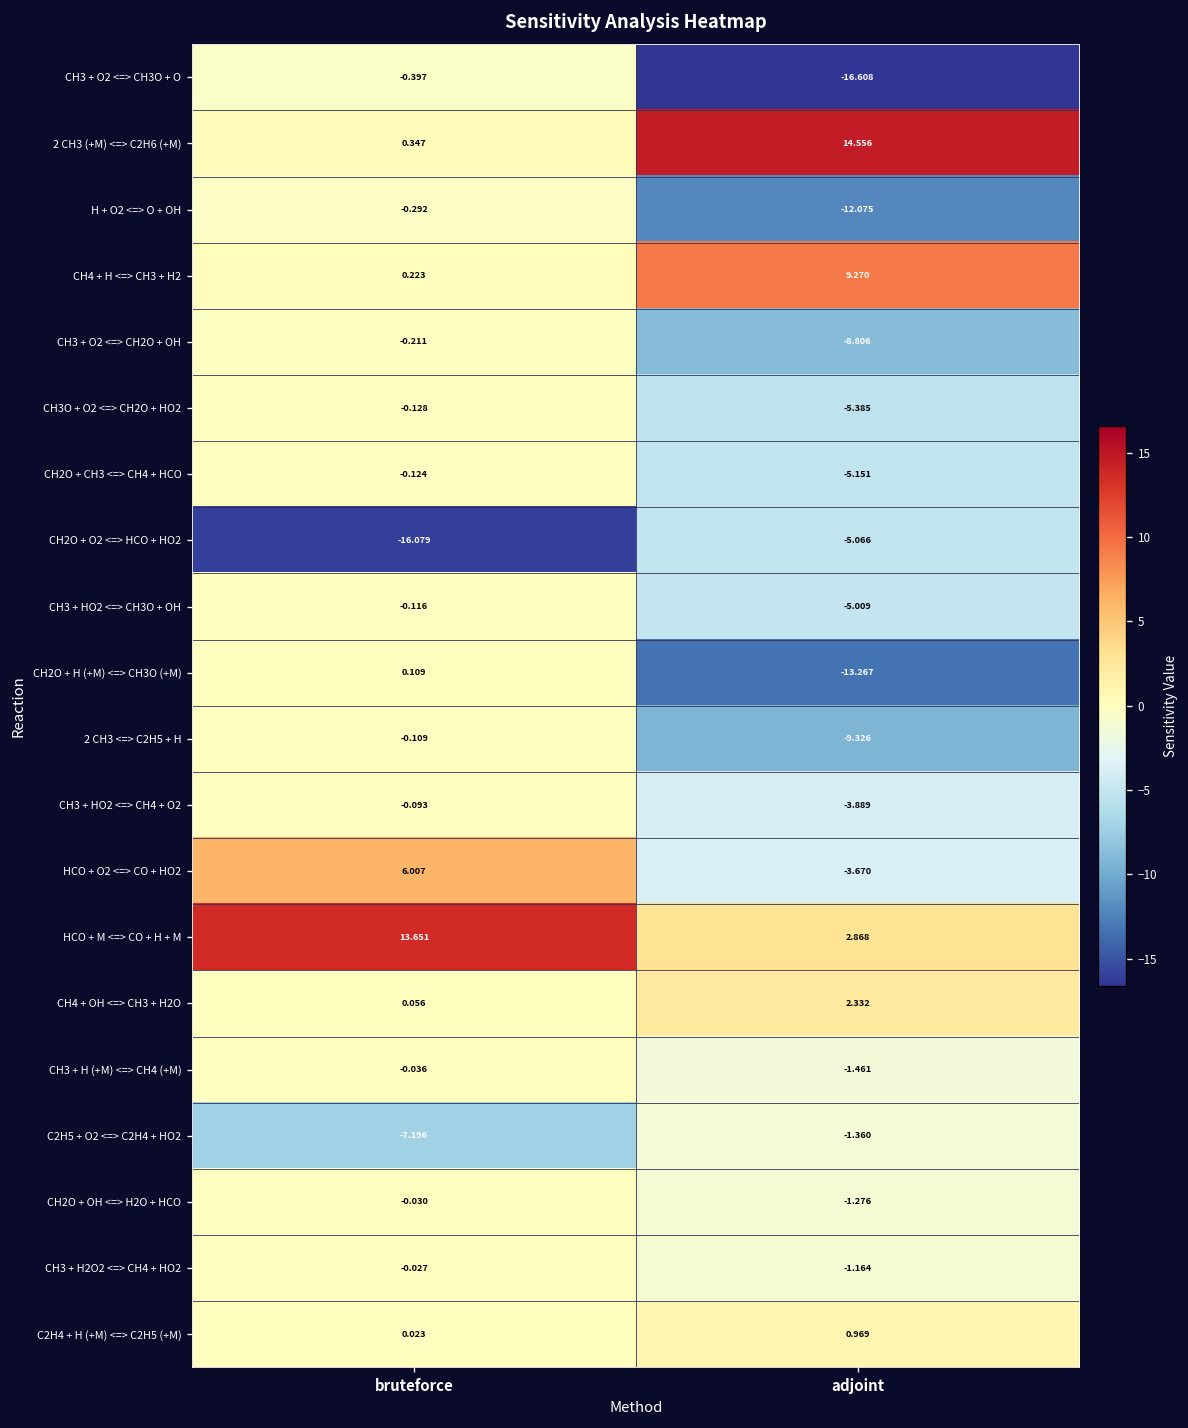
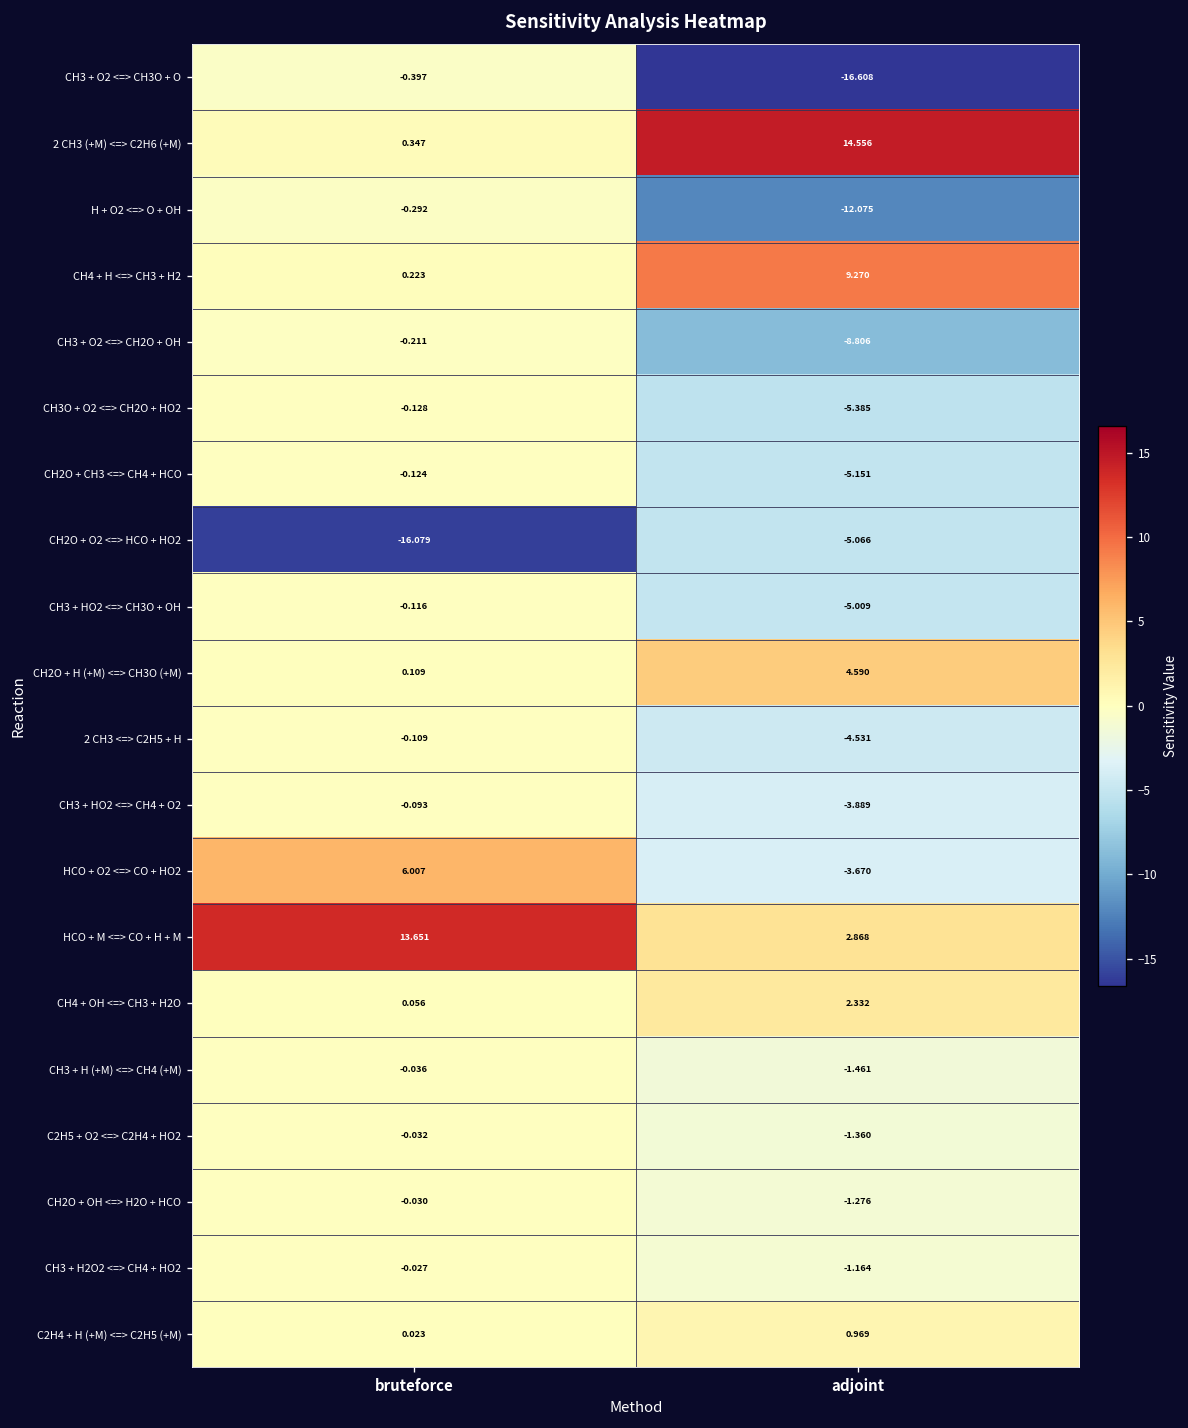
  {
    "CH3 + O2 <=> CH3O + O": {
      "bruteforce": -0.397,
      "adjoint": -16.608
    },
    "2 CH3 (+M) <=> C2H6 (+M)": {
      "bruteforce": 0.347,
      "adjoint": 14.556
    },
    "H + O2 <=> O + OH": {
      "bruteforce": -0.292,
      "adjoint": -12.075
    },
    "CH4 + H <=> CH3 + H2": {
      "bruteforce": 0.223,
      "adjoint": 9.270
    },
    "CH3 + O2 <=> CH2O + OH": {
      "bruteforce": -0.211,
      "adjoint": -8.806
    },
    "CH3O + O2 <=> CH2O + HO2": {
      "bruteforce": -0.128,
      "adjoint": -5.385
    },
    "CH2O + CH3 <=> CH4 + HCO": {
      "bruteforce": -0.124,
      "adjoint": -5.151
    },
    "CH2O + O2 <=> HCO + HO2": {
      "bruteforce": -16.079,
      "adjoint": -5.066
    },
    "CH3 + HO2 <=> CH3O + OH": {
      "bruteforce": -0.116,
      "adjoint": -5.009
    },
    "CH2O + H (+M) <=> CH3O (+M)": {
      "bruteforce": 0.109,
-     "adjoint": -13.267
+     "adjoint": 4.590
    },
    "2 CH3 <=> C2H5 + H": {
      "bruteforce": -0.109,
-     "adjoint": -9.326
+     "adjoint": -4.531
    },
    "CH3 + HO2 <=> CH4 + O2": {
      "bruteforce": -0.093,
      "adjoint": -3.889
    },
    "HCO + O2 <=> CO + HO2": {
      "bruteforce": 6.007,
      "adjoint": -3.670
    },
    "HCO + M <=> CO + H + M": {
      "bruteforce": 13.651,
      "adjoint": 2.868
    },
    "CH4 + OH <=> CH3 + H2O": {
      "bruteforce": 0.056,
      "adjoint": 2.332
    },
    "CH3 + H (+M) <=> CH4 (+M)": {
      "bruteforce": -0.036,
      "adjoint": -1.461
    },
    "C2H5 + O2 <=> C2H4 + HO2": {
-     "bruteforce": -7.196,
+     "bruteforce": -0.032,
      "adjoint": -1.360
    },
    "CH2O + OH <=> H2O + HCO": {
      "bruteforce": -0.030,
      "adjoint": -1.276
    },
    "CH3 + H2O2 <=> CH4 + HO2": {
      "bruteforce": -0.027,
      "adjoint": -1.164
    },
    "C2H4 + H (+M) <=> C2H5 (+M)": {
      "bruteforce": 0.023,
      "adjoint": 0.969
    }
  }
